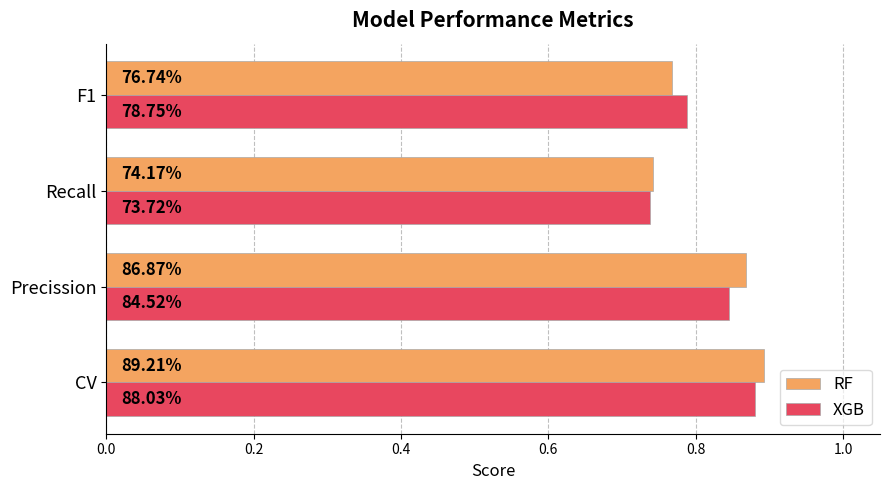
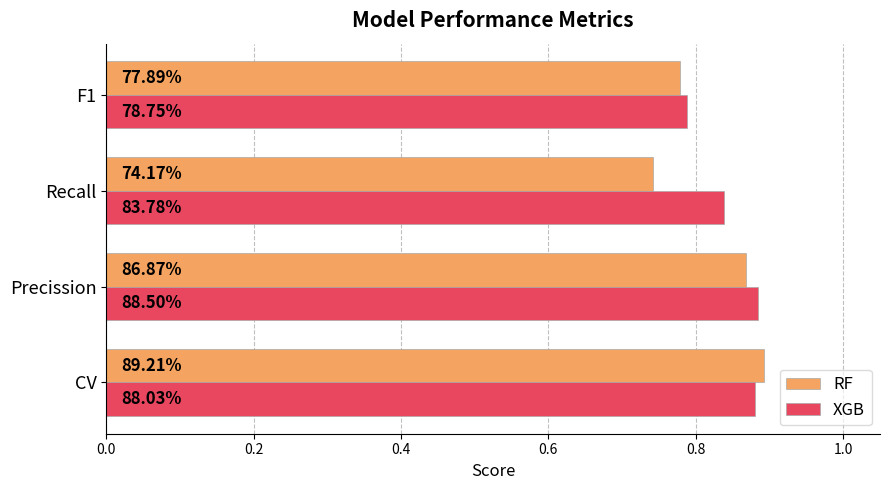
  {
    "RF": {
-     "F1": "76.74%",
+     "F1": "77.89%",
      "Recall": "74.17%",
      "Precission": "86.87%",
      "CV": "89.21%"
    },
    "XGB": {
      "F1": "78.75%",
-     "Recall": "73.72%",
-     "Precission": "84.52%",
+     "Recall": "83.78%",
+     "Precission": "88.50%",
      "CV": "88.03%"
    }
  }
